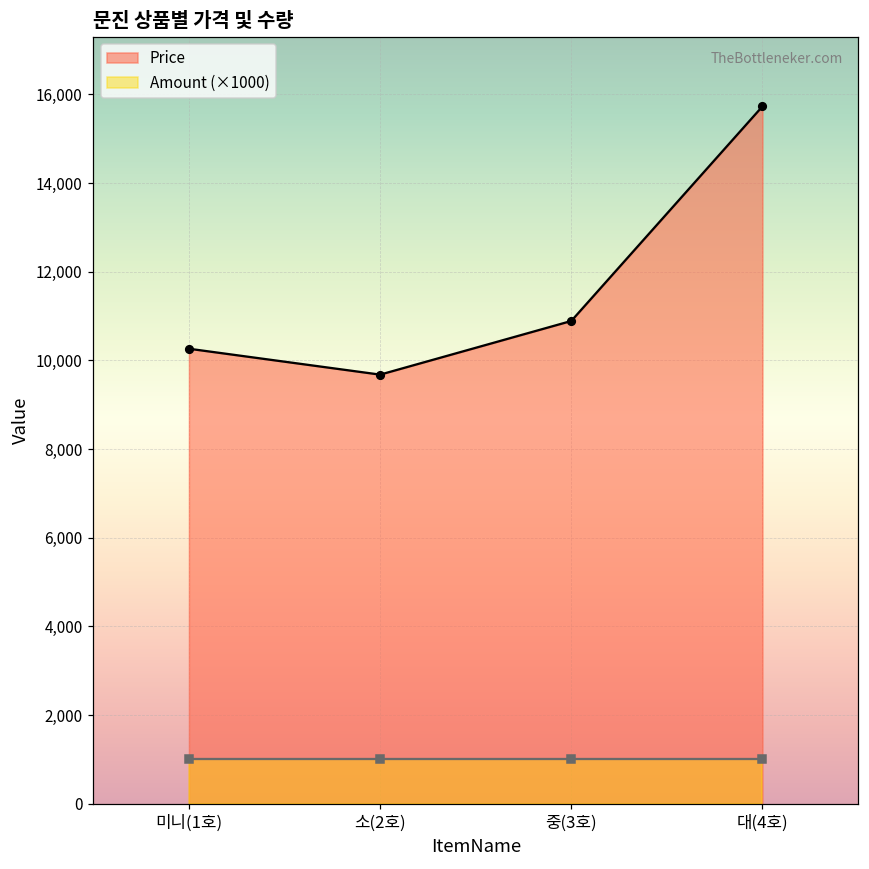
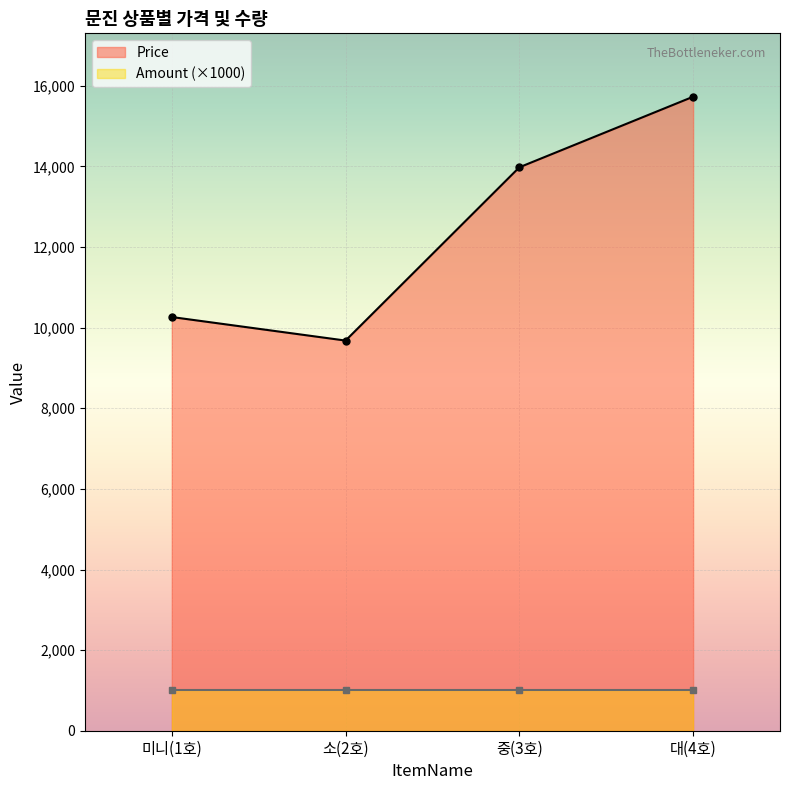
  {
    "Price": {
      "미니(1호)": "10,300",
      "소(2호)": "9,700",
-     "중(3호)": "10,900",
+     "중(3호)": "14,000",
      "대(4호)": "15,700"
    },
    "Amount (×1000)": {
      "미니(1호)": "1,000",
      "소(2호)": "1,000",
      "중(3호)": "1,000",
      "대(4호)": "1,000"
    }
  }
